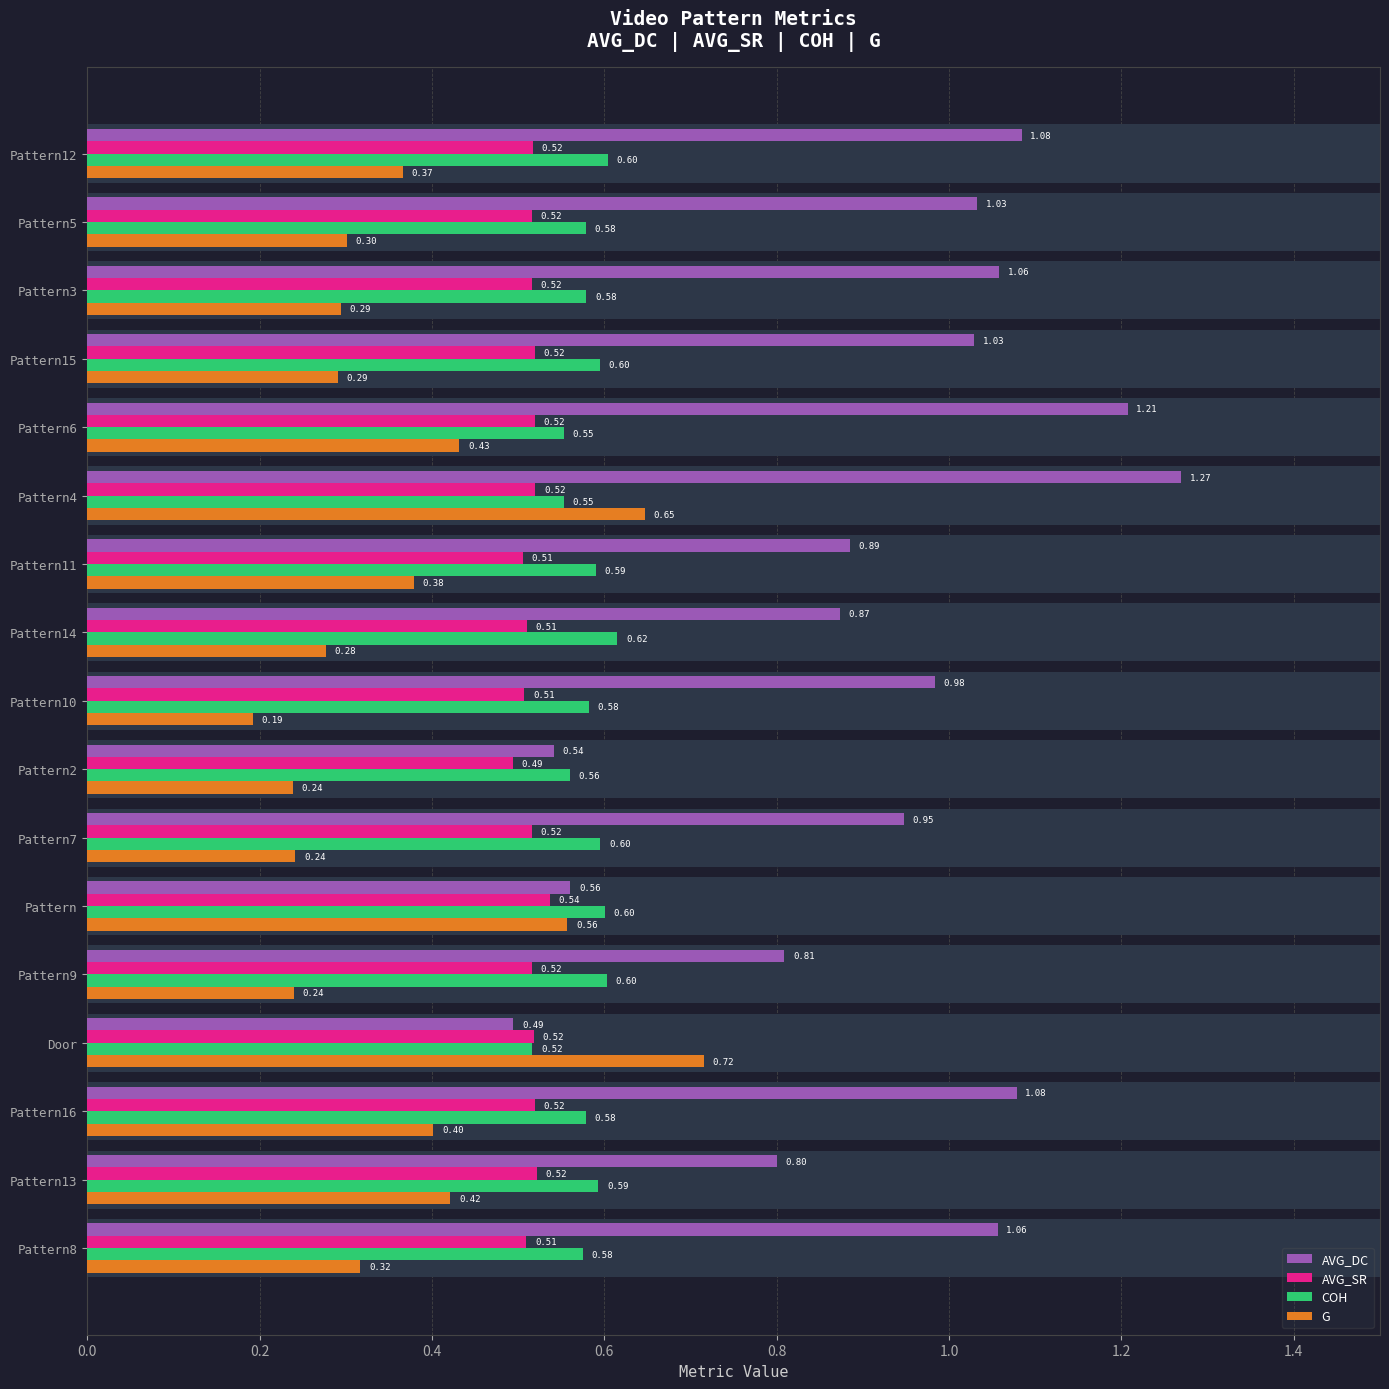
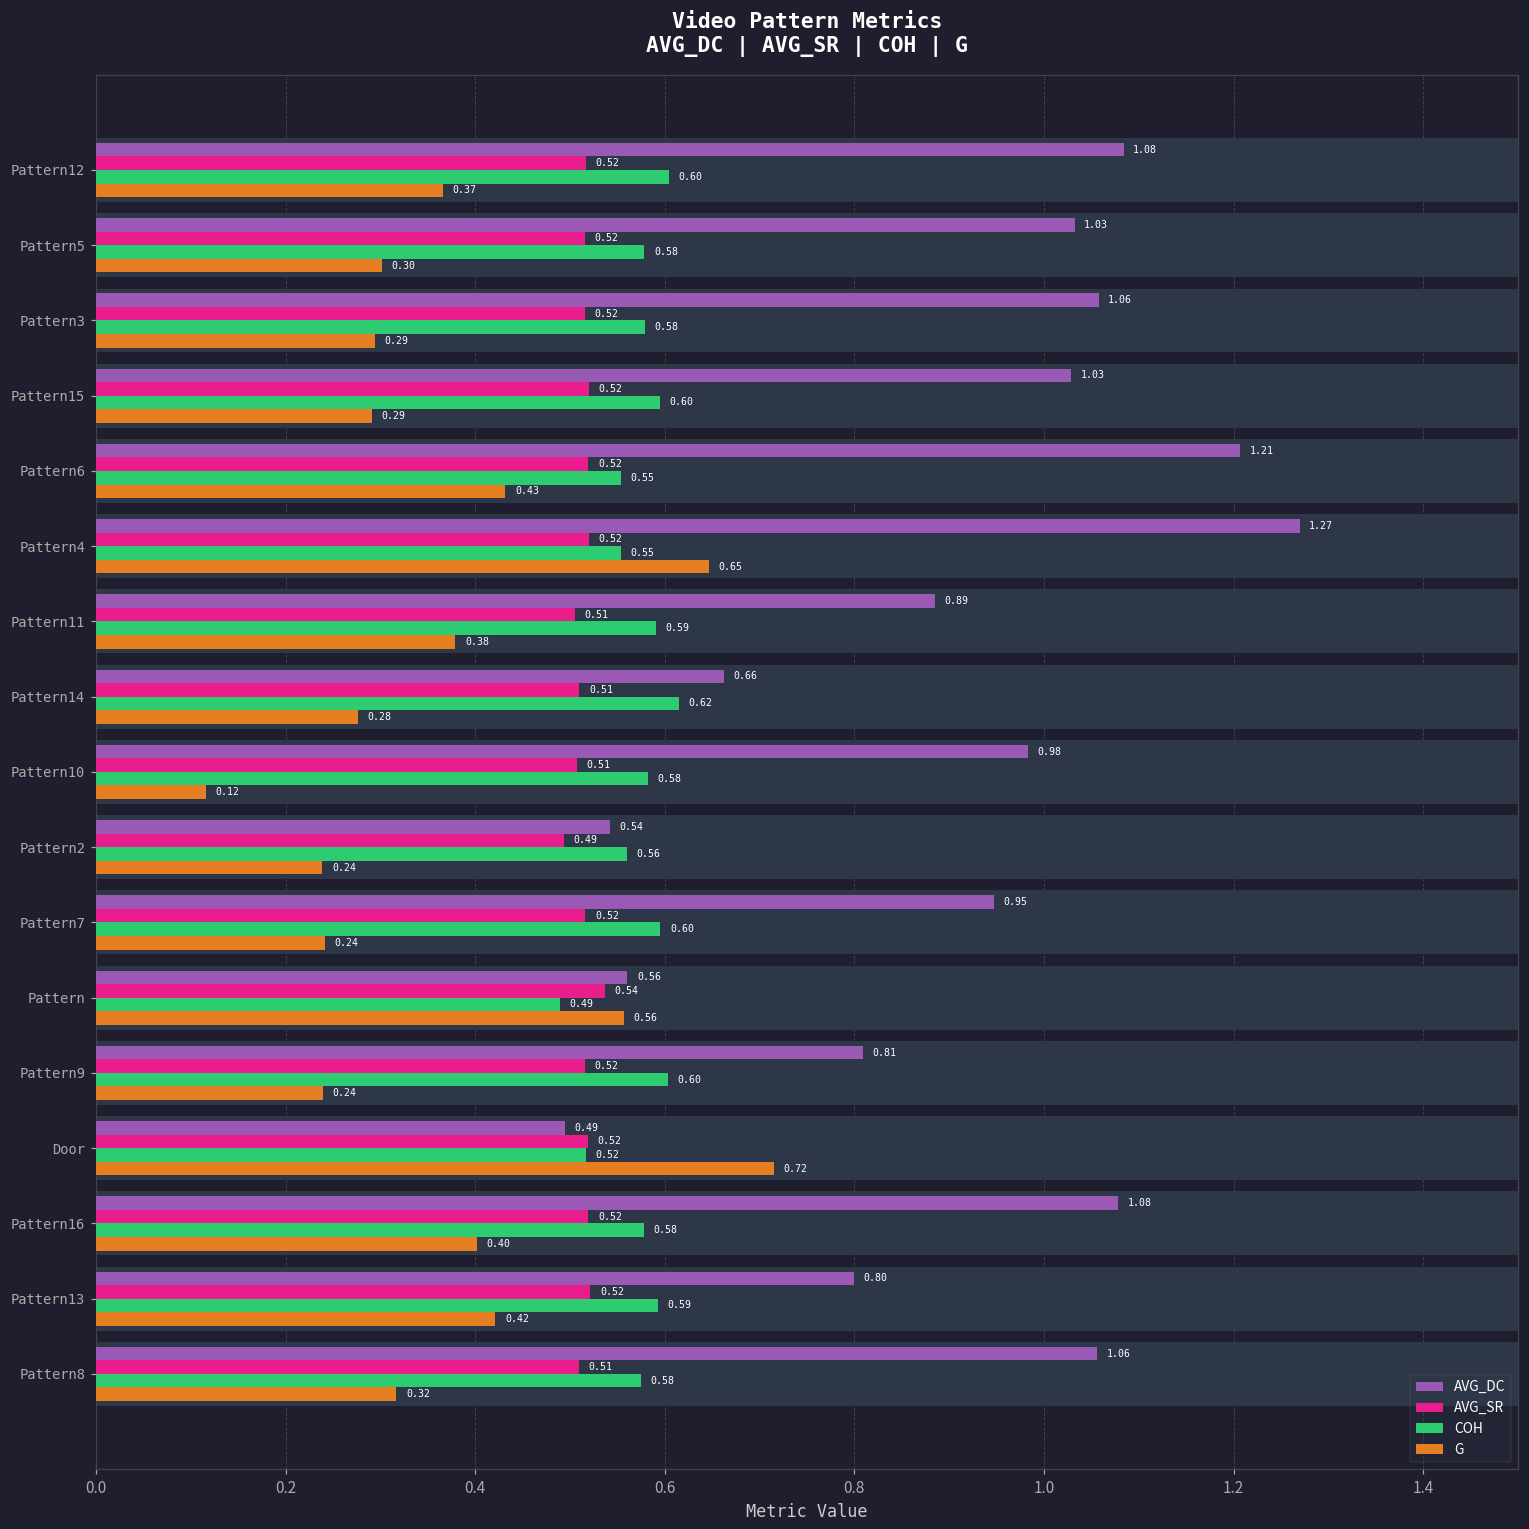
  {
    "AVG_DC": {
-     "Pattern14": 0.87
+     "Pattern14": 0.66
    },
    "COH": {
-     "Pattern": 0.60
+     "Pattern": 0.49
    },
    "G": {
-     "Pattern10": 0.19
+     "Pattern10": 0.12
    }
  }
